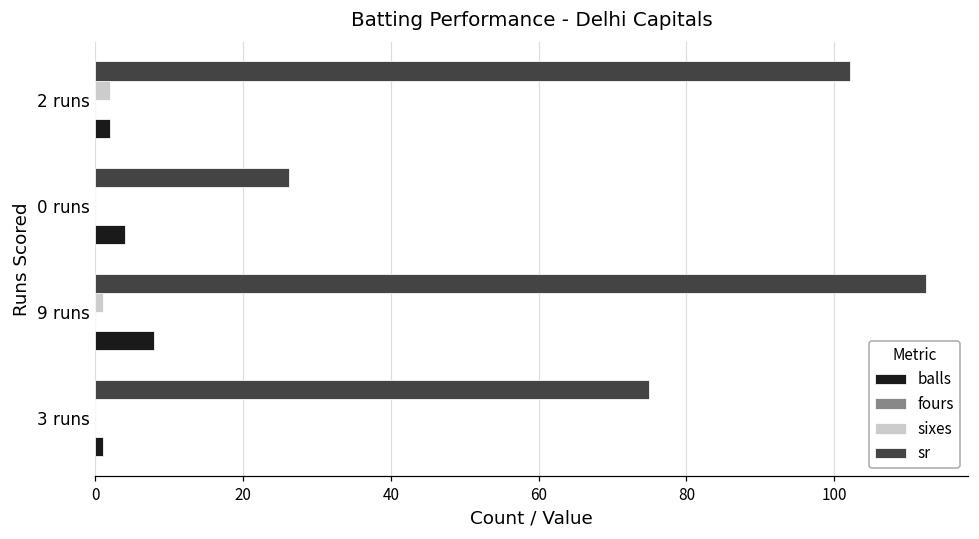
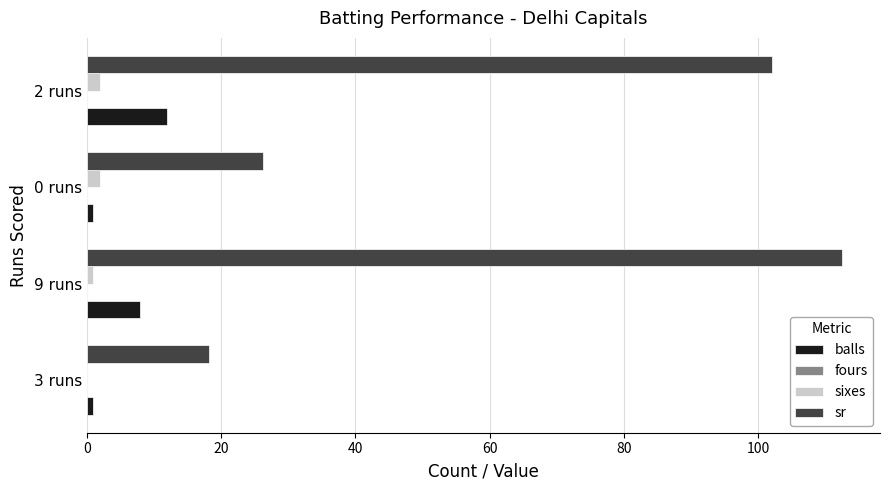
  {
    "balls": {
-     "2 runs": 2,
-     "0 runs": 4,
+     "2 runs": 12,
+     "0 runs": 1,
      "9 runs": 8,
      "3 runs": 1
    },
    "fours": {
      "2 runs": 0,
      "0 runs": 0,
      "9 runs": 0,
      "3 runs": 0
    },
    "sixes": {
      "2 runs": 2,
-     "0 runs": 0,
+     "0 runs": 2,
      "9 runs": 1,
      "3 runs": 0
    },
    "sr": {
      "2 runs": 102,
      "0 runs": 26,
      "9 runs": 113,
-     "3 runs": 75
+     "3 runs": 18
    }
  }
